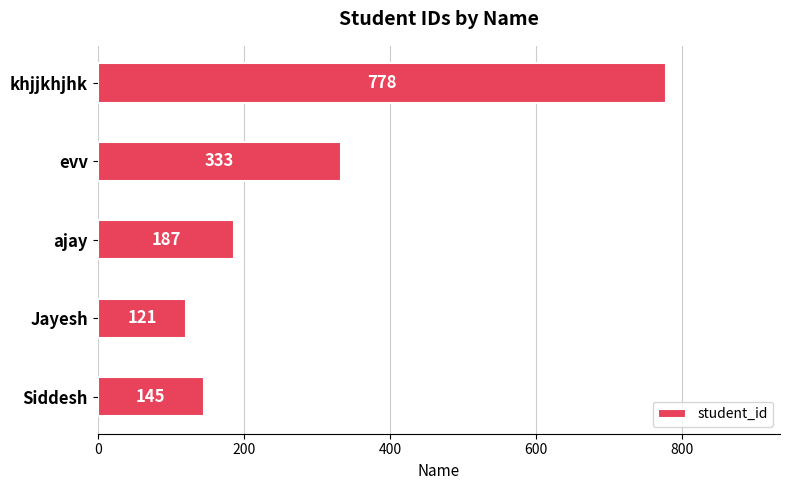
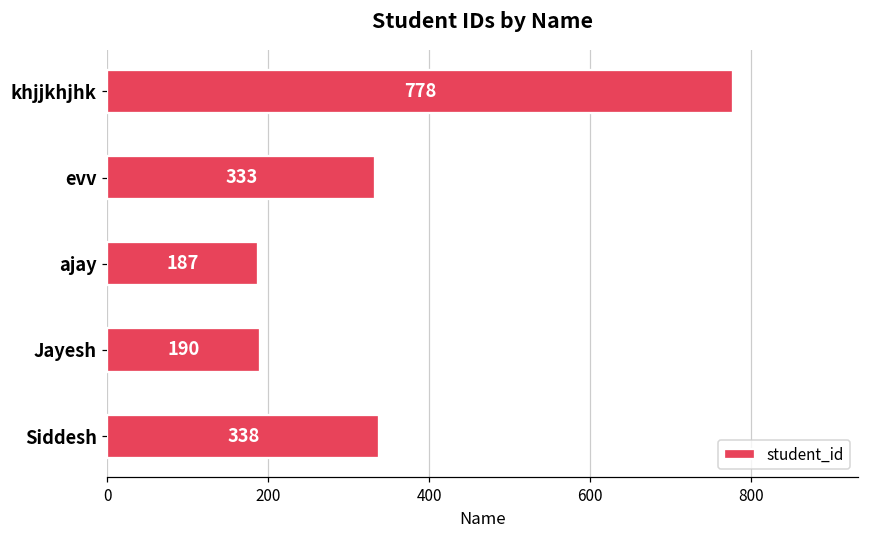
  {
    "khjjkhjhk": 778,
    "evv": 333,
    "ajay": 187,
-   "Jayesh": 121,
-   "Siddesh": 145
+   "Jayesh": 190,
+   "Siddesh": 338
  }
